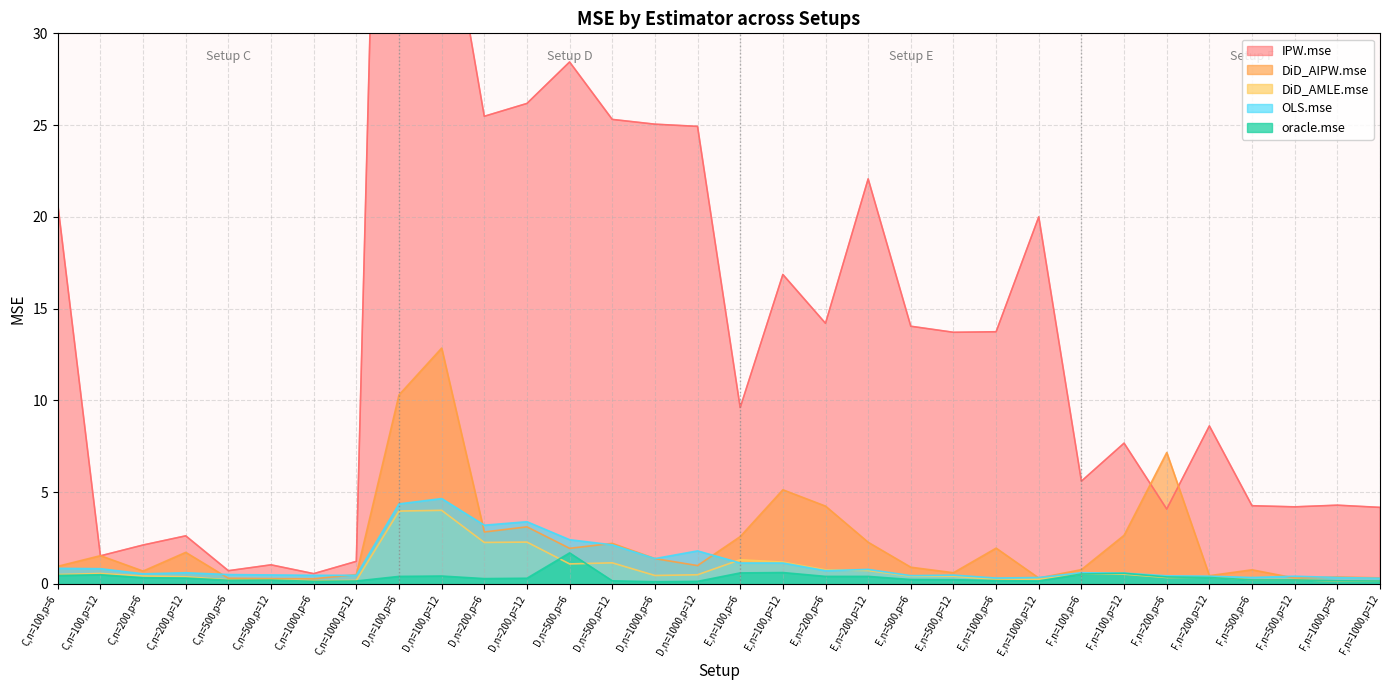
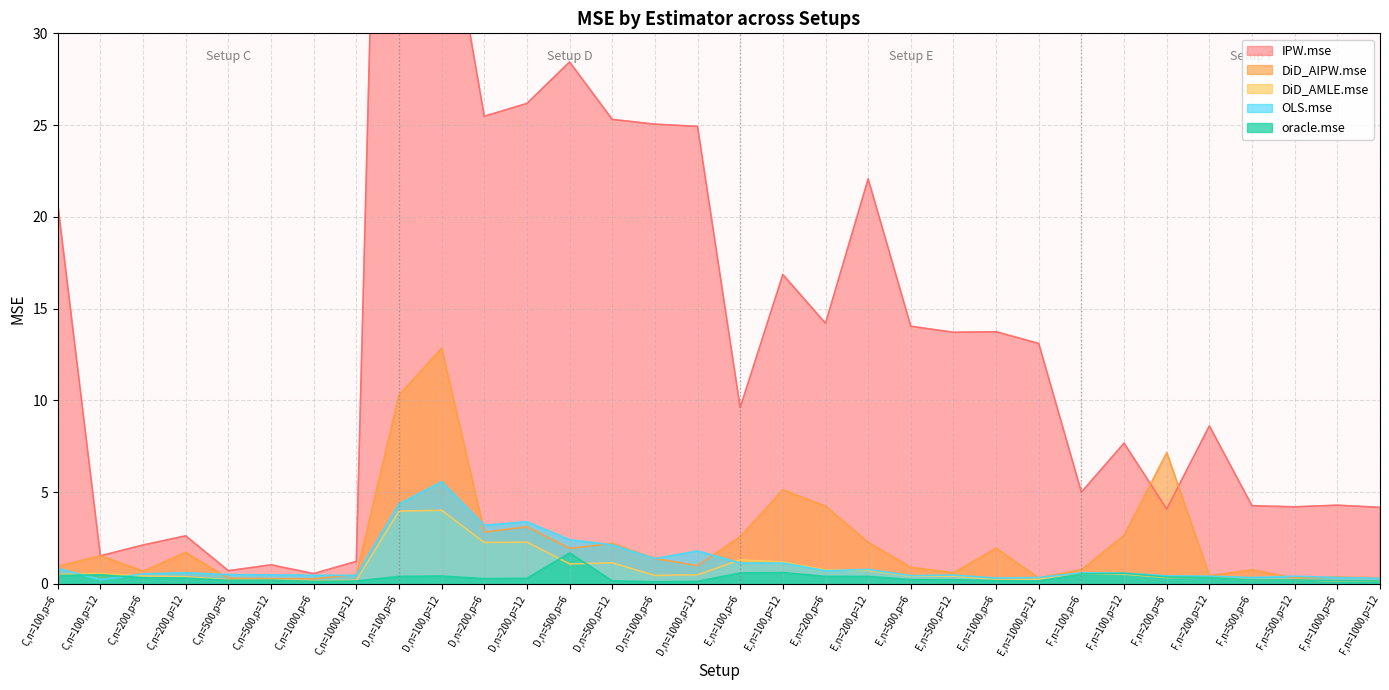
  {
    "IPW.mse": {
      "C,n=100,p=6": 20.7,
      "C,n=200,p=6": 2.1,
      "C,n=200,p=12": 2.6,
      "C,n=500,p=6": 0.7,
      "C,n=500,p=12": 1.0,
      "C,n=1000,p=12": 1.2,
      "D,n=200,p=6": 25.5,
      "D,n=200,p=12": 26.2,
      "D,n=500,p=6": 28.4,
      "D,n=500,p=12": 25.3,
      "D,n=1000,p=6": 25.1,
      "D,n=1000,p=12": 24.9,
      "E,n=100,p=6": 9.6,
      "E,n=100,p=12": 16.9,
      "E,n=200,p=6": 14.2,
      "E,n=200,p=12": 22.1,
      "E,n=500,p=6": 14.0,
      "E,n=500,p=12": 13.7,
      "E,n=1000,p=6": 13.7,
-     "E,n=1000,p=12": 20.0,
-     "F,n=100,p=6": 5.6,
+     "E,n=1000,p=12": 13.1,
+     "F,n=100,p=6": 5.0,
      "F,n=100,p=12": 7.7,
      "F,n=200,p=6": 4.1,
      "F,n=200,p=12": 8.6,
      "F,n=500,p=6": 4.3,
      "F,n=500,p=12": 4.2,
      "F,n=1000,p=6": 4.3,
      "F,n=1000,p=12": 4.2
    },
    "OLS.mse": {
-     "C,n=100,p=12": 0.8,
+     "C,n=100,p=12": 0.2,
      "C,n=200,p=12": 0.6,
      "C,n=500,p=6": 0.5,
      "C,n=500,p=12": 0.5,
      "D,n=100,p=6": 4.4,
-     "D,n=100,p=12": 4.7,
+     "D,n=100,p=12": 5.6,
      "D,n=200,p=6": 3.2,
      "D,n=200,p=12": 3.4,
      "D,n=500,p=6": 2.4,
      "D,n=1000,p=12": 1.8,
      "E,n=100,p=6": 1.1
    },
    "oracle.mse": {
      "D,n=100,p=6": 0.4,
      "D,n=100,p=12": 0.4,
      "D,n=200,p=6": 0.3,
      "D,n=200,p=12": 0.3,
      "D,n=500,p=6": 1.7,
      "D,n=500,p=12": 0.2,
      "D,n=1000,p=6": 0.1,
      "D,n=1000,p=12": 0.1,
      "E,n=100,p=6": 0.6,
      "E,n=100,p=12": 0.6,
      "E,n=200,p=6": 0.4,
      "E,n=200,p=12": 0.4,
      "E,n=500,p=6": 0.2,
      "E,n=500,p=12": 0.2
    }
  }
